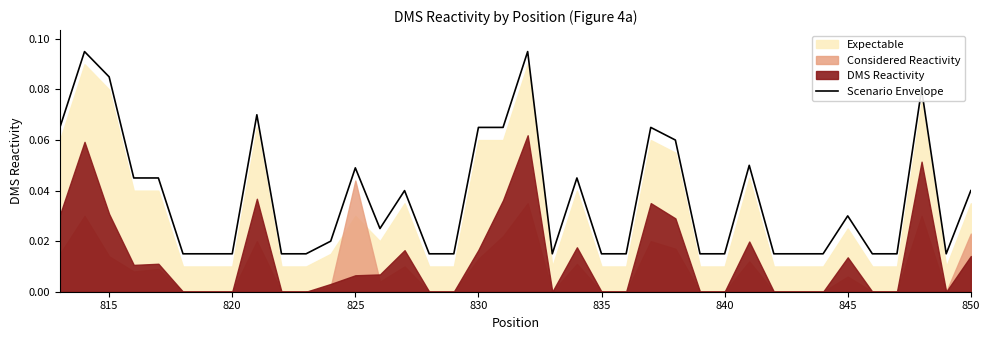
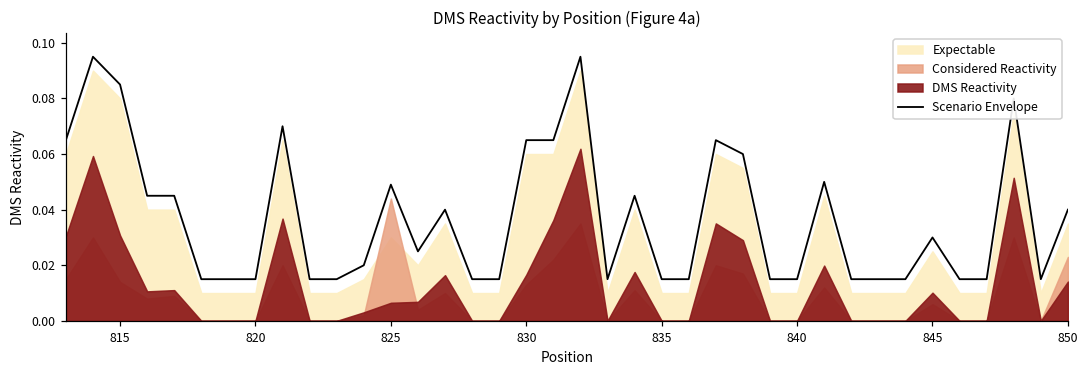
  {
    "Scenario Envelope": {
      "815": 0.085,
      "820": 0.015,
      "825": 0.049,
      "830": 0.065,
      "835": 0.015,
      "840": 0.015,
      "845": 0.030,
      "850": 0.040
    },
    "Expectable": {
      "815": 0.080,
      "820": 0.010,
      "825": 0.030,
      "830": 0.060,
      "835": 0.010,
      "840": 0.010,
      "845": 0.025,
      "850": 0.035
    },
    "Considered Reactivity": {
      "815": 0.014,
      "825": 0.044,
      "830": 0.013,
      "845": 0.006,
      "850": 0.023
    },
    "DMS Reactivity": {
      "815": 0.031,
      "825": 0.007,
      "830": 0.017,
-     "845": 0.014,
+     "845": 0.010,
      "850": 0.014
    }
  }
